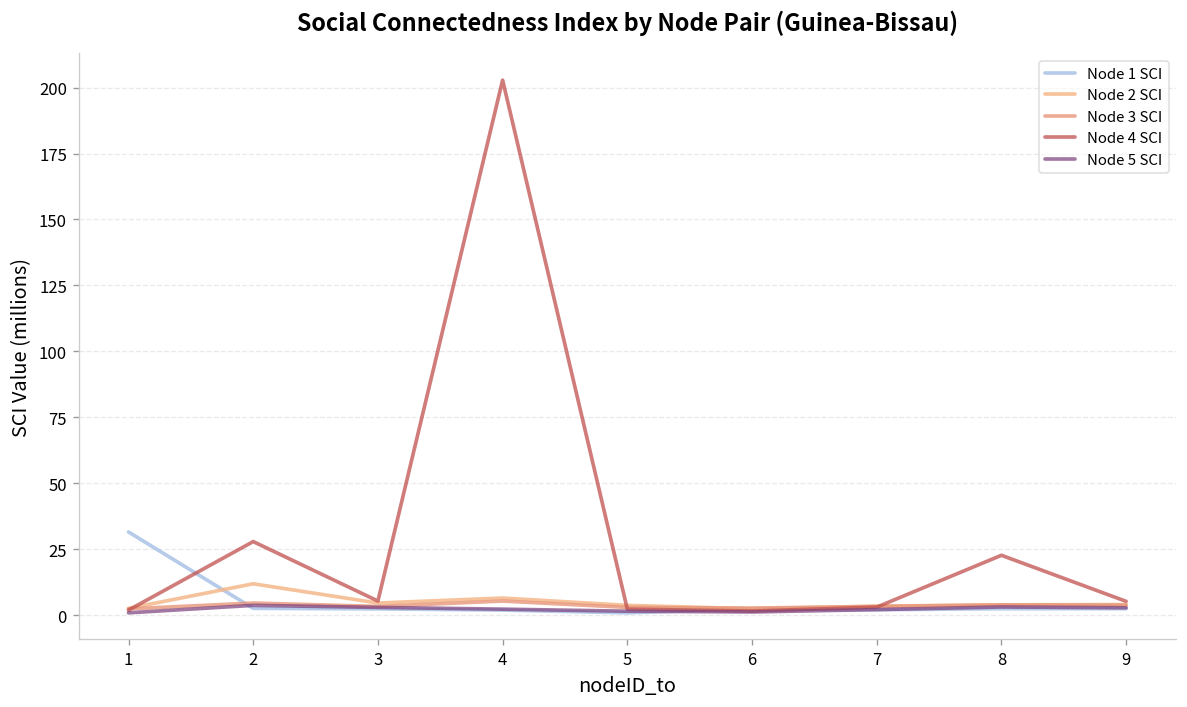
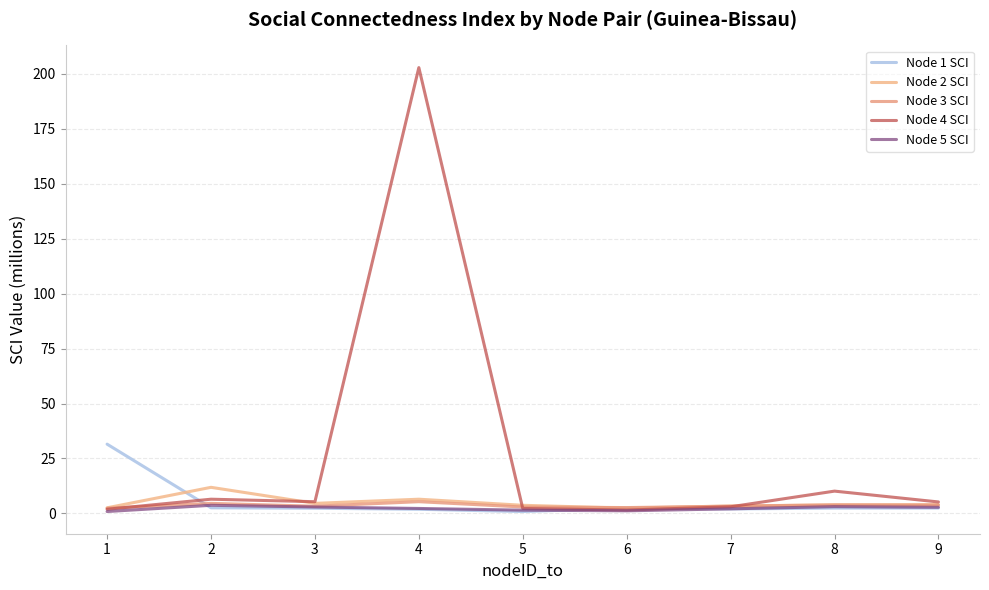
  {
    "Node 1 SCI": {
      "1": 32
    },
    "Node 4 SCI": {
-     "2": 28,
+     "2": 6,
      "4": 203,
-     "8": 23,
+     "8": 10,
      "9": 5
    }
  }
